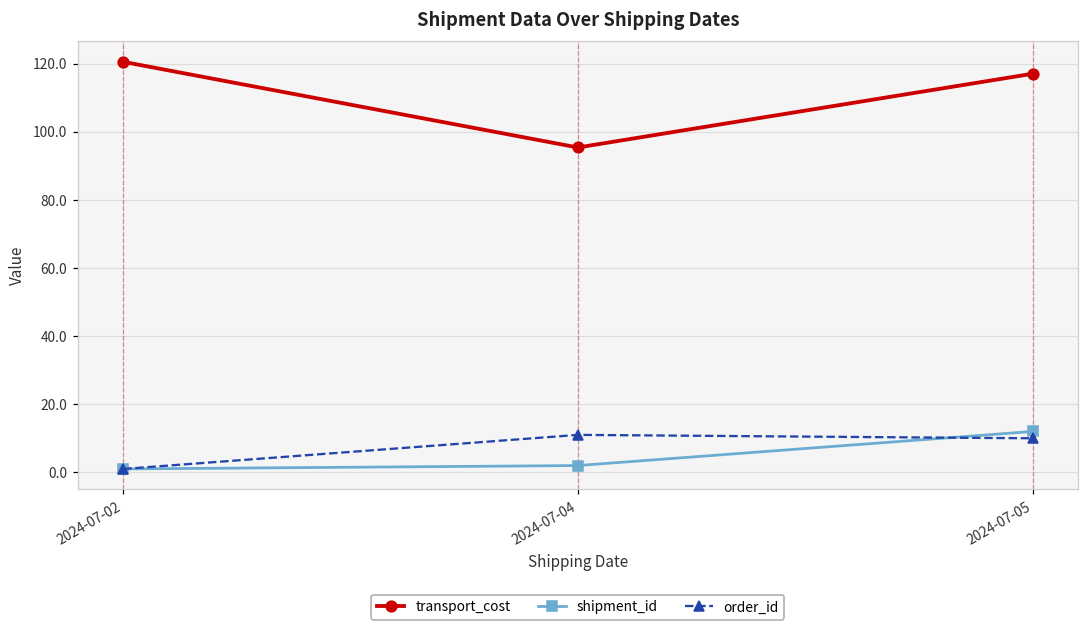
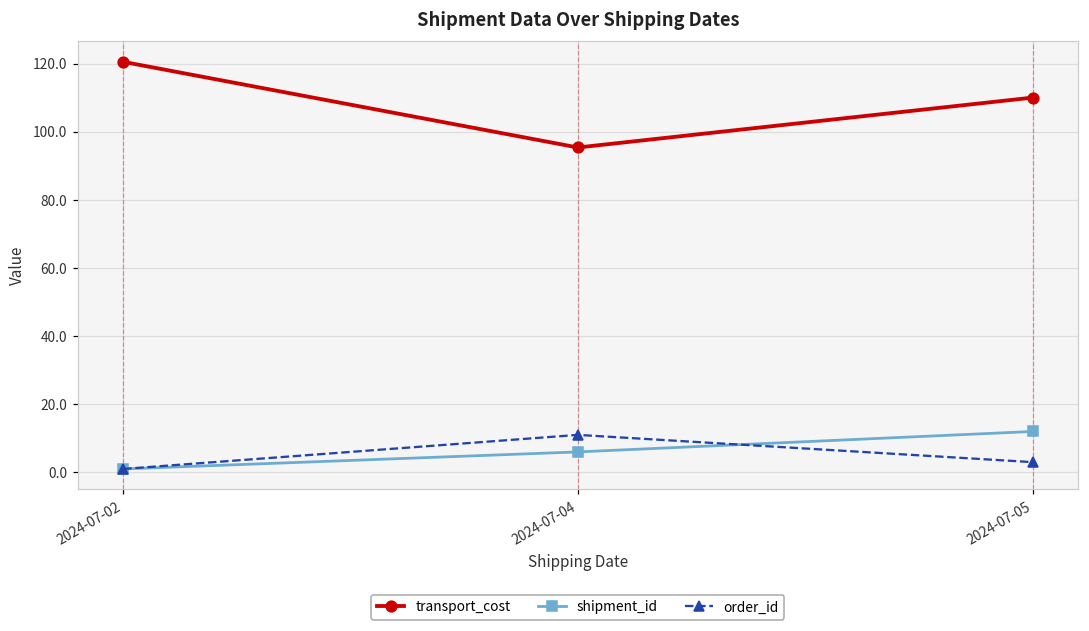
  {
    "transport_cost": {
      "2024-07-02": 121,
      "2024-07-04": 95,
-     "2024-07-05": 117
+     "2024-07-05": 110
    },
    "shipment_id": {
-     "2024-07-04": 2,
+     "2024-07-04": 6,
      "2024-07-05": 12
    },
    "order_id": {
      "2024-07-04": 11,
-     "2024-07-05": 10
+     "2024-07-05": 3
    }
  }
